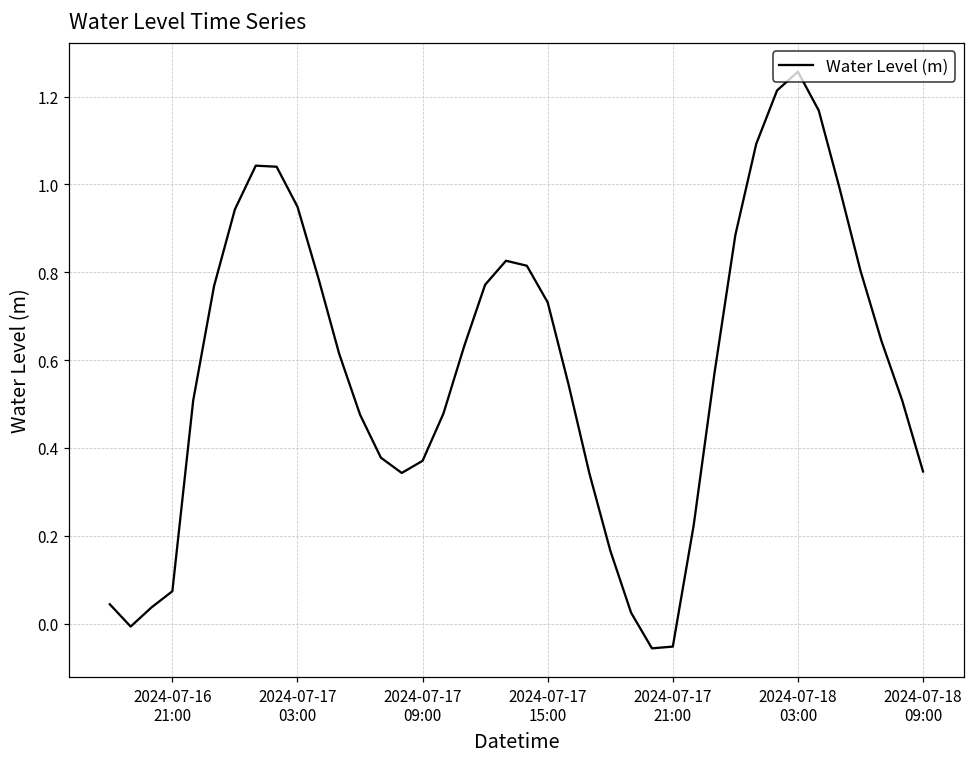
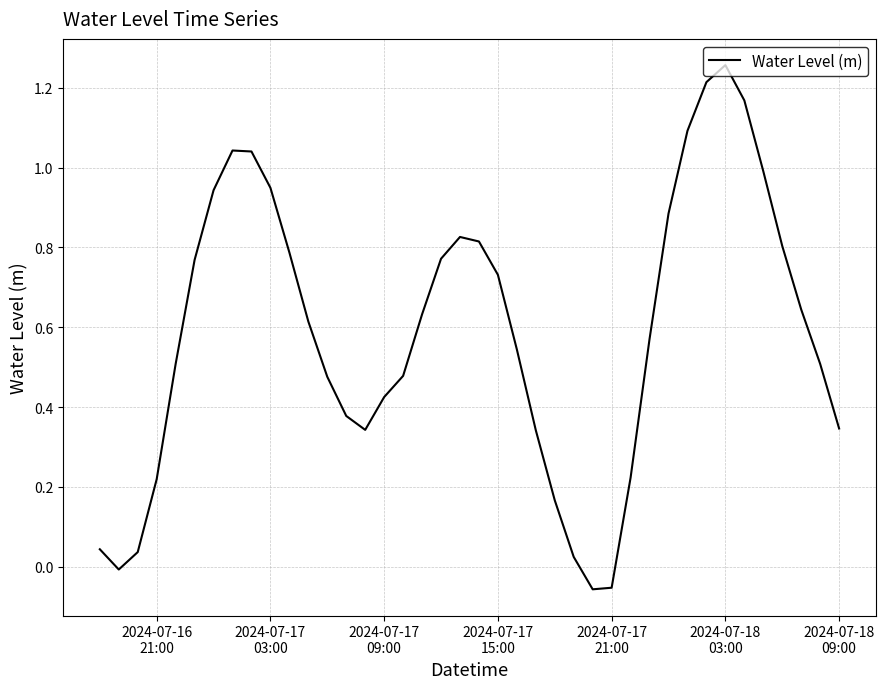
  {
-   "2024-07-16 21:00": 0.07,
+   "2024-07-16 21:00": 0.22,
    "2024-07-17 03:00": 0.95,
-   "2024-07-17 09:00": 0.37,
+   "2024-07-17 09:00": 0.43,
    "2024-07-17 15:00": 0.73,
    "2024-07-17 21:00": -0.05,
    "2024-07-18 09:00": 0.35
  }
